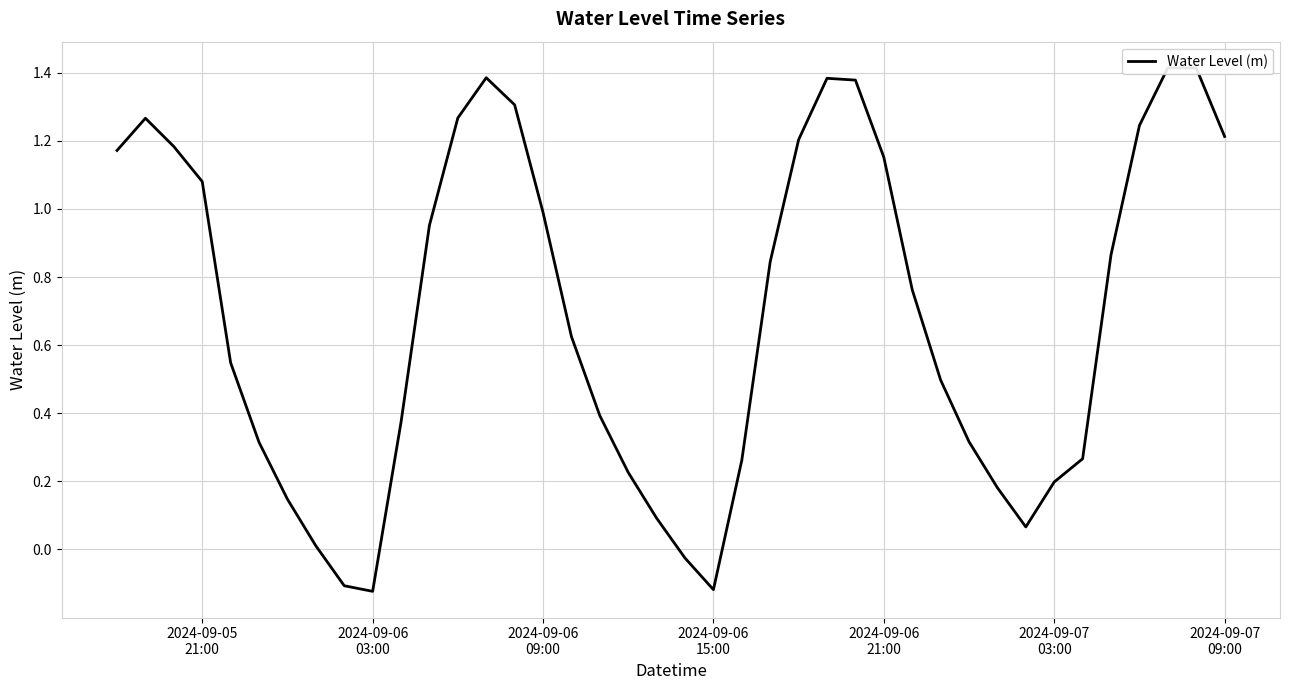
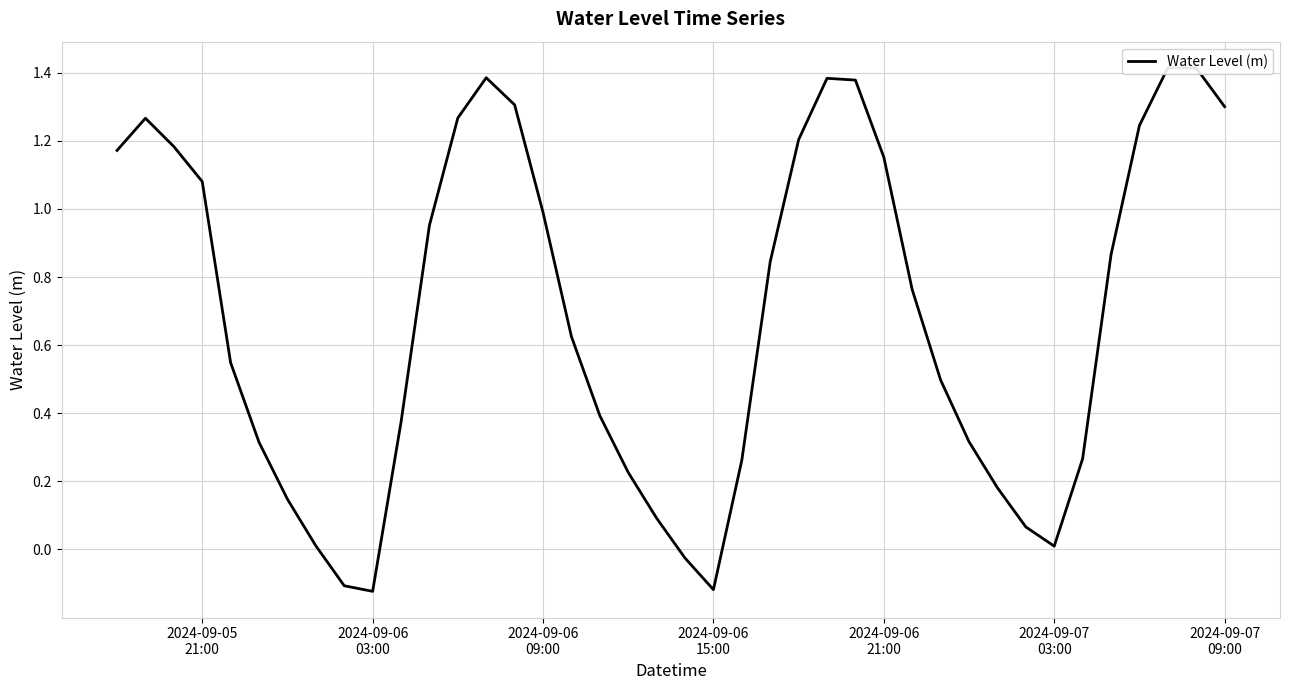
  {
    "2024-09-05 21:00": 1.08,
    "2024-09-06 03:00": -0.12,
    "2024-09-06 09:00": 0.99,
    "2024-09-06 15:00": -0.12,
    "2024-09-06 21:00": 1.15,
-   "2024-09-07 03:00": 0.20,
-   "2024-09-07 09:00": 1.21
+   "2024-09-07 03:00": 0.01,
+   "2024-09-07 09:00": 1.30
  }
